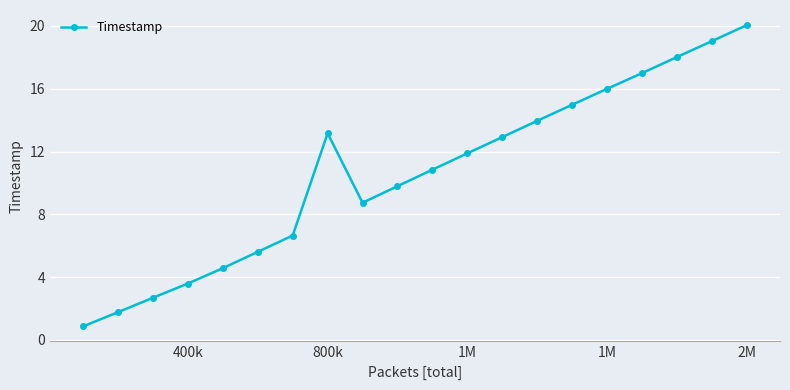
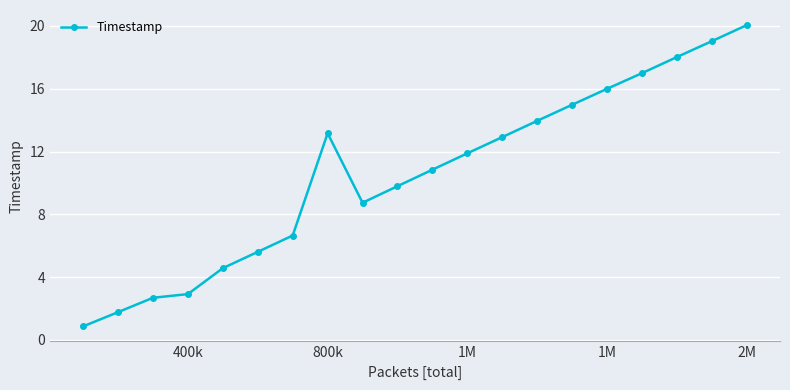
  {
-   "400k": 3.6,
+   "400k": 2.9,
    "800k": 13.2,
    "2M": 20.1
  }
